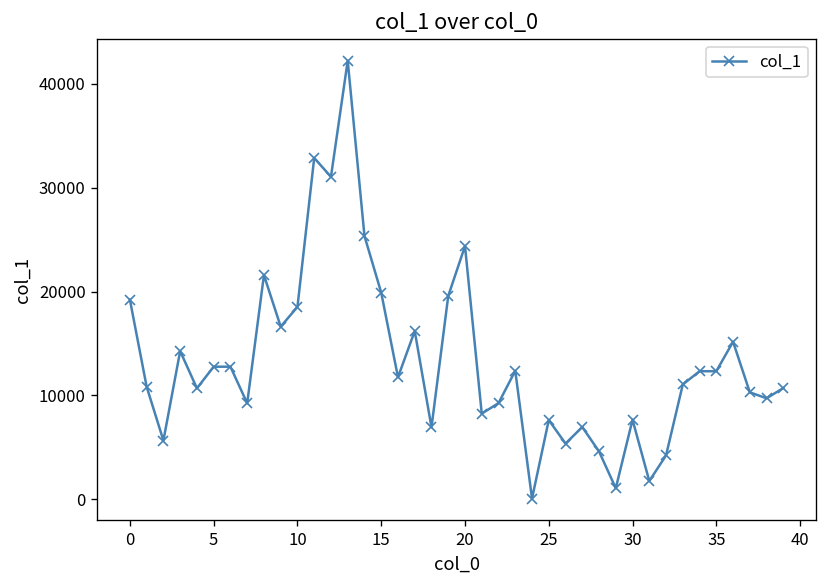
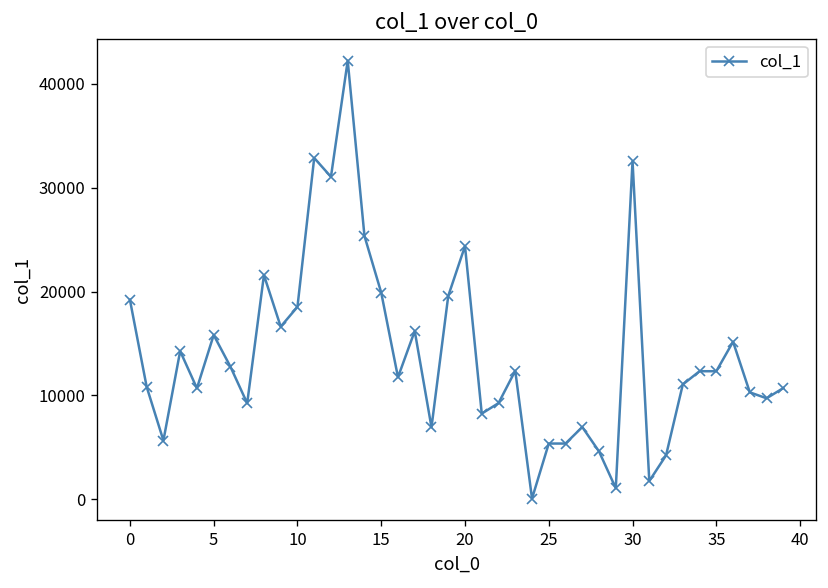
  {
    "0": 19000,
-   "5": 13000,
+   "5": 16000,
    "10": 19000,
    "15": 20000,
    "20": 24000,
-   "25": 8000,
-   "30": 8000,
+   "25": 5000,
+   "30": 33000,
    "35": 12000
  }
